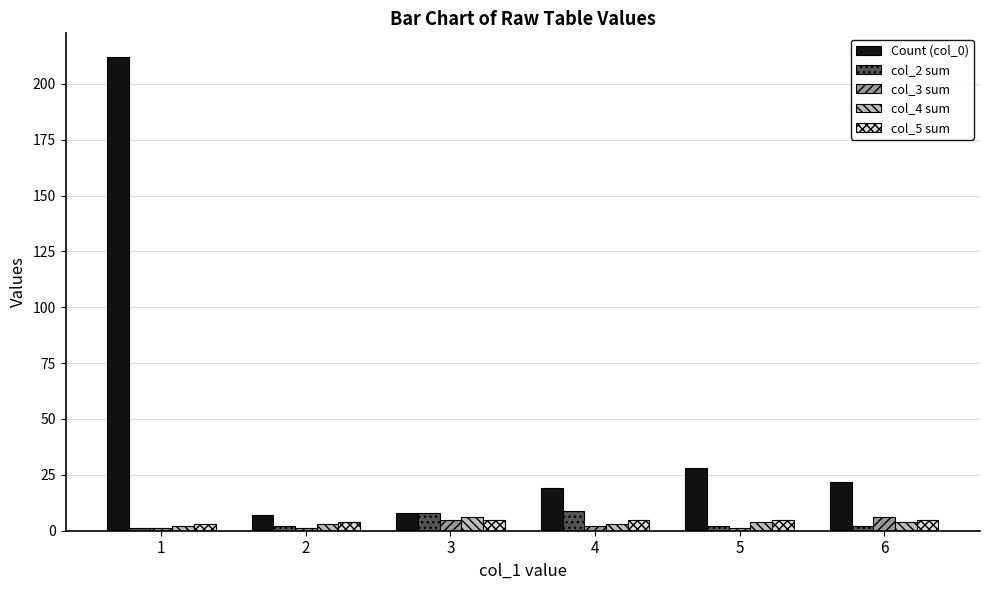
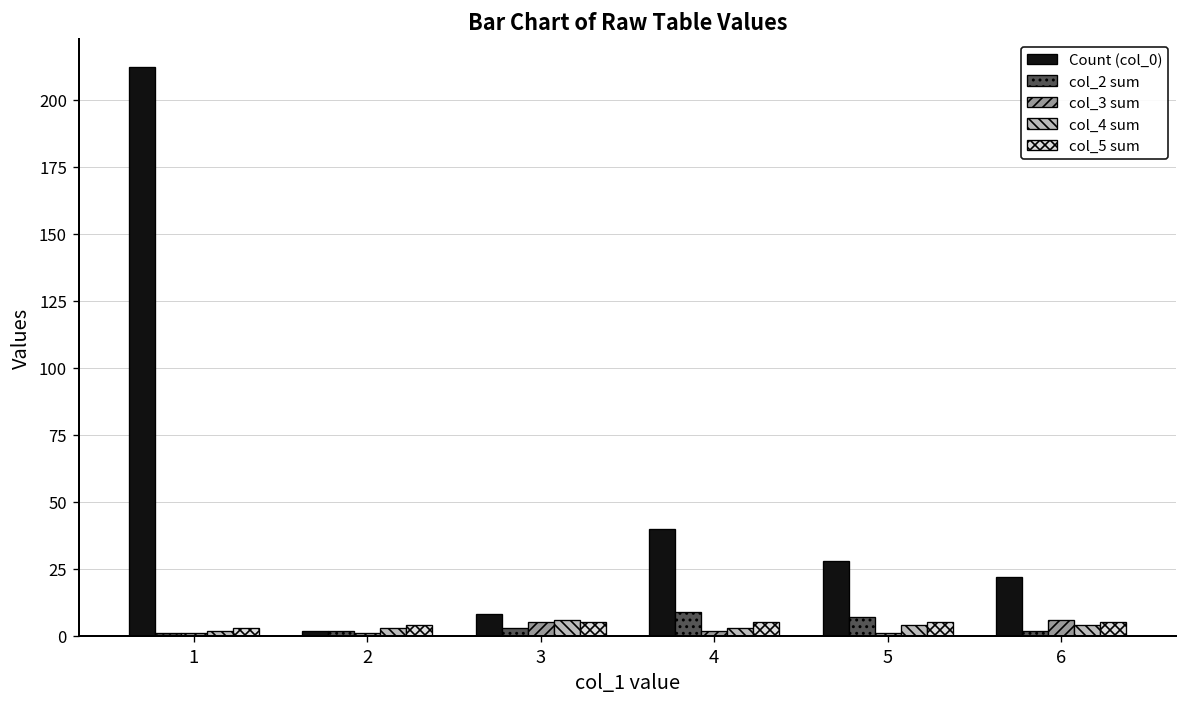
  {
    "Count (col_0)": {
      "1": 212,
-     "2": 7,
+     "2": 2,
      "3": 8,
-     "4": 19,
+     "4": 40,
      "5": 28,
      "6": 22
    },
    "col_2 sum": {
      "2": 2,
-     "3": 8,
+     "3": 3,
      "4": 9,
-     "5": 2,
+     "5": 7,
      "6": 2
    }
  }
